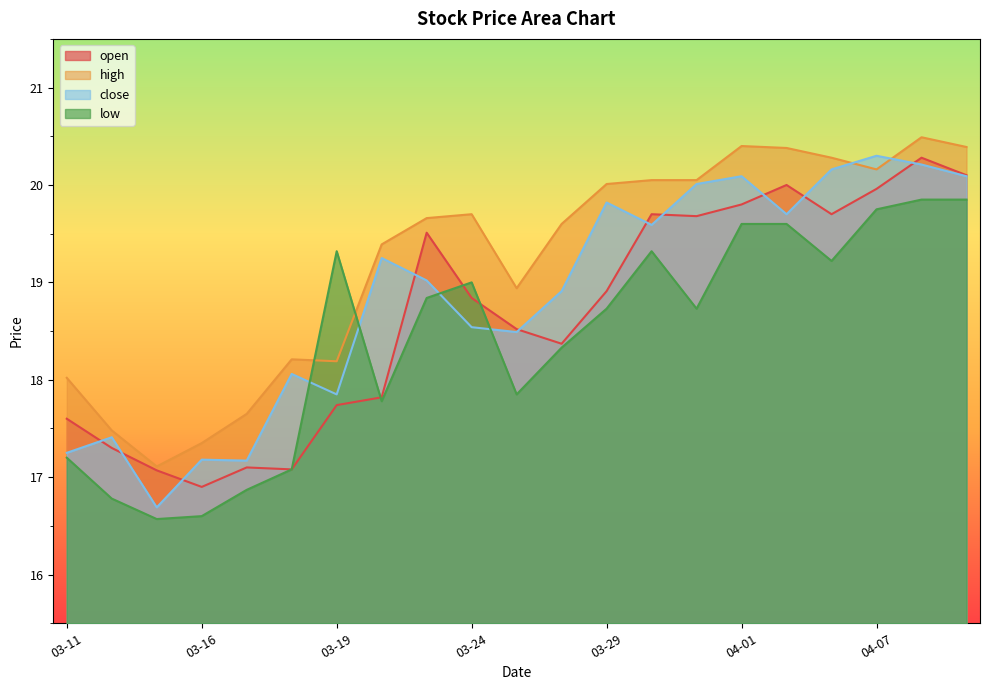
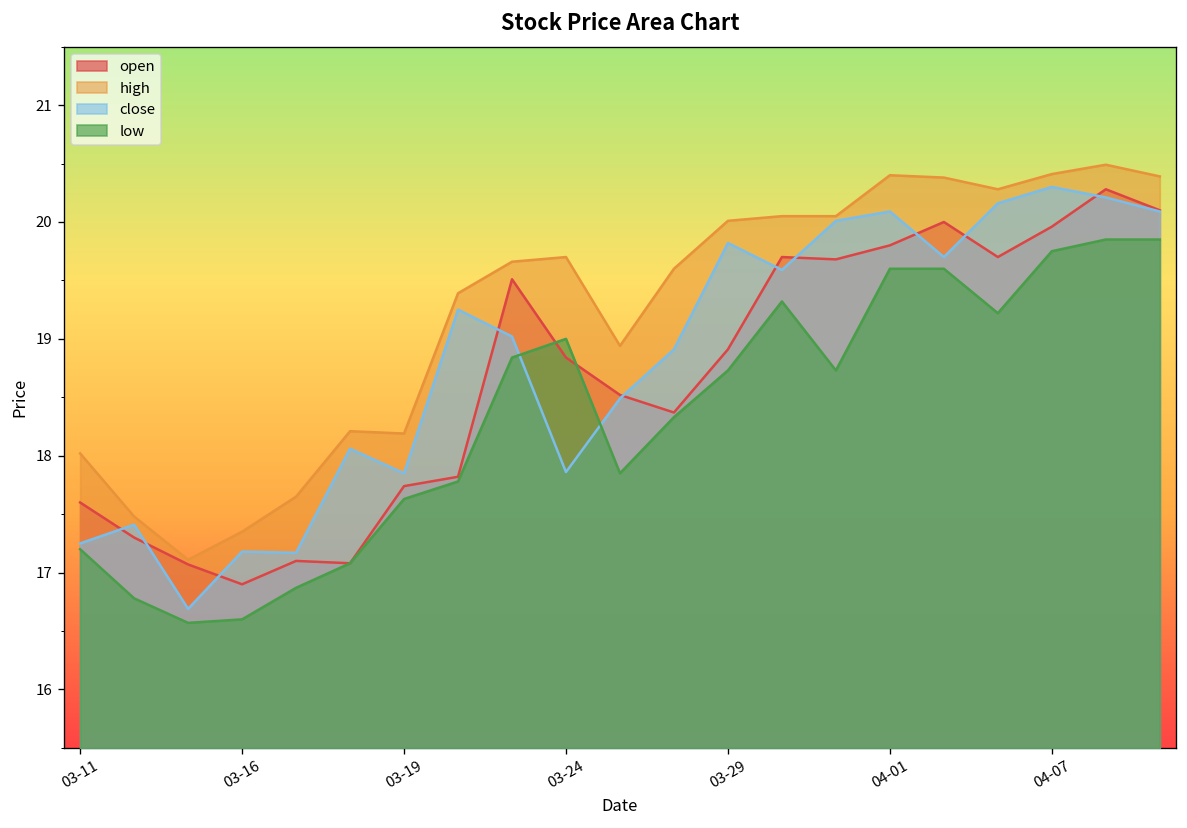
  {
    "open": {
      "03-11": 17.6,
      "03-16": 16.9,
      "03-19": 17.7,
      "03-24": 18.8,
      "03-29": 18.9,
      "04-01": 19.8,
      "04-07": 20.0
    },
    "high": {
      "03-11": 18.0,
      "03-16": 17.4,
      "03-19": 18.2,
      "03-24": 19.7,
      "03-29": 20.0,
      "04-01": 20.4,
-     "04-07": 20.2
+     "04-07": 20.4
    },
    "close": {
      "03-11": 17.3,
      "03-16": 17.2,
      "03-19": 17.9,
-     "03-24": 18.5,
+     "03-24": 17.9,
      "03-29": 19.8,
      "04-01": 20.1,
      "04-07": 20.3
    },
    "low": {
      "03-11": 17.2,
      "03-16": 16.6,
-     "03-19": 19.3,
+     "03-19": 17.6,
      "03-24": 19.0,
      "03-29": 18.7,
      "04-01": 19.6,
      "04-07": 19.8
    }
  }
